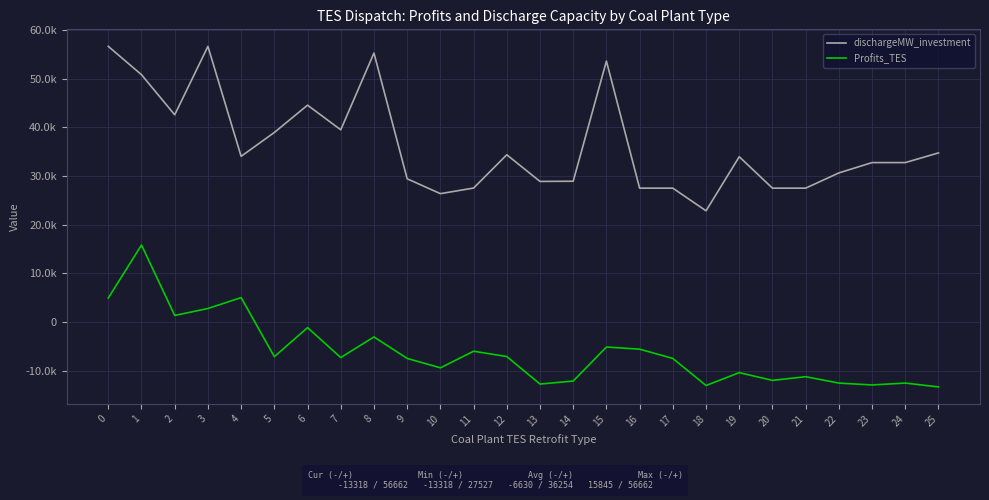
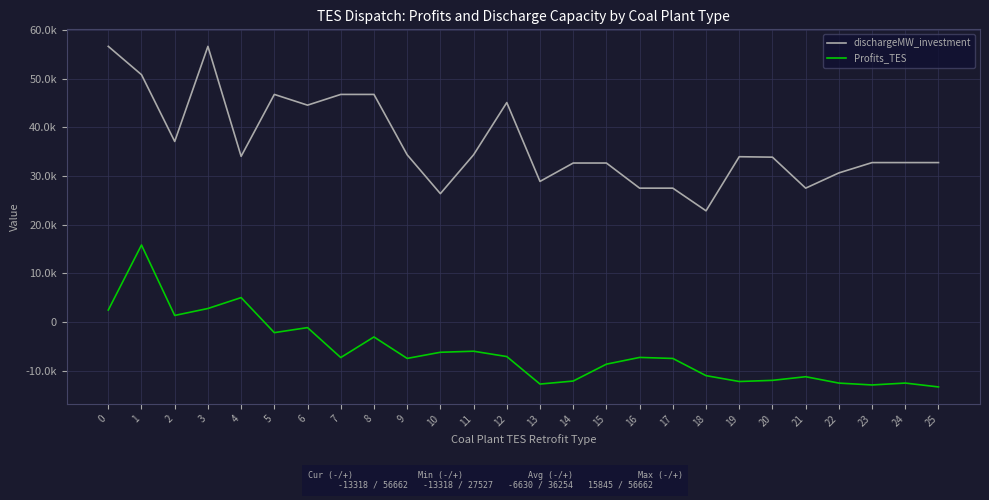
  {
    "dischargeMW_investment": {
      "0": 57000,
      "1": 51000,
-     "2": 43000,
+     "2": 37000,
      "3": 57000,
      "4": 34000,
-     "5": 39000,
+     "5": 47000,
      "6": 45000,
-     "7": 40000,
-     "8": 55000,
-     "9": 29000,
+     "7": 47000,
+     "8": 47000,
+     "9": 34000,
      "10": 26000,
-     "11": 28000,
-     "12": 34000,
+     "11": 34000,
+     "12": 45000,
      "13": 29000,
-     "14": 29000,
-     "15": 54000,
+     "14": 33000,
+     "15": 33000,
      "16": 28000,
      "17": 28000,
      "18": 23000,
      "19": 34000,
-     "20": 28000,
+     "20": 34000,
      "21": 28000,
      "22": 31000,
      "23": 33000,
      "24": 33000,
-     "25": 35000
+     "25": 33000
    },
    "Profits_TES": {
-     "0": 5000,
+     "0": 2000,
      "1": 16000,
      "2": 1000,
      "3": 3000,
      "4": 5000,
-     "5": -7000,
+     "5": -2000,
      "6": -1000,
      "7": -7000,
      "8": -3000,
      "9": -7000,
-     "10": -9000,
+     "10": -6000,
      "11": -6000,
      "12": -7000,
      "13": -13000,
      "14": -12000,
-     "15": -5000,
-     "16": -6000,
+     "15": -9000,
+     "16": -7000,
      "17": -7000,
-     "18": -13000,
-     "19": -10000,
+     "18": -11000,
+     "19": -12000,
      "20": -12000,
      "21": -11000,
      "22": -13000,
      "23": -13000,
      "24": -13000,
      "25": -13000
    }
  }
